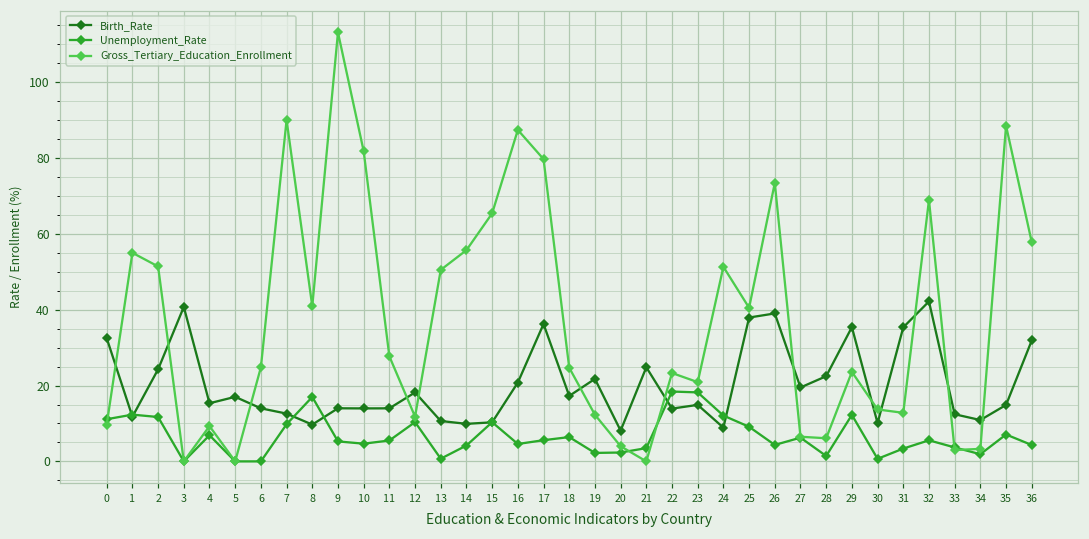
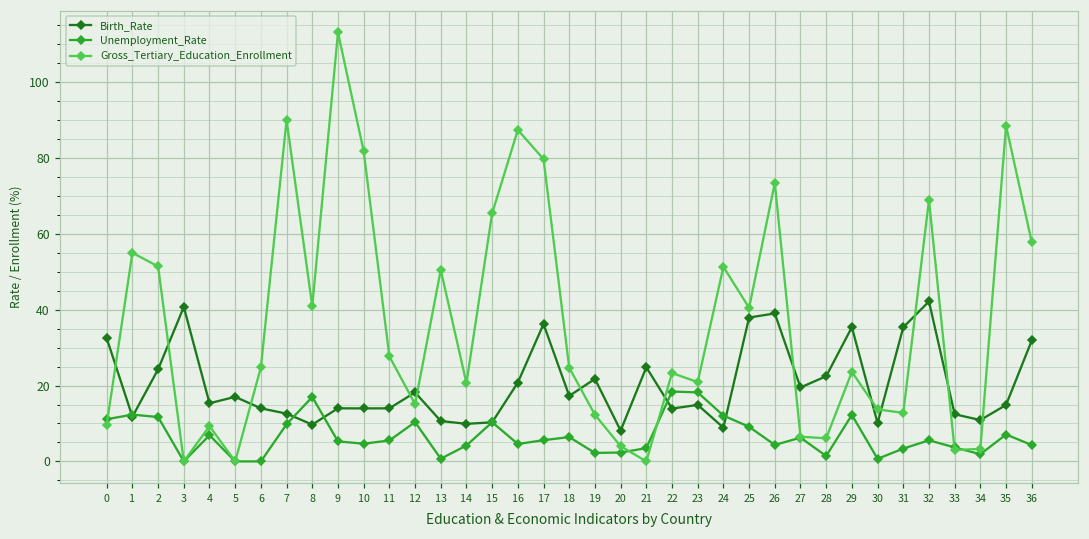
  {
    "Gross_Tertiary_Education_Enrollment": {
      "0": 10,
      "1": 55,
      "2": 51,
      "4": 9,
      "6": 25,
      "7": 90,
      "8": 41,
      "9": 113,
      "10": 82,
      "11": 28,
-     "12": 12,
+     "12": 15,
      "13": 51,
-     "14": 56,
+     "14": 21,
      "15": 65,
      "16": 87,
      "17": 80,
      "18": 25,
      "19": 12,
      "20": 4,
      "21": 0,
      "22": 23,
      "23": 21,
      "24": 51,
      "25": 41,
      "26": 73,
      "28": 6,
      "29": 24,
      "30": 14,
      "31": 13,
      "32": 69,
      "34": 3,
      "35": 89,
      "36": 58
    }
  }
